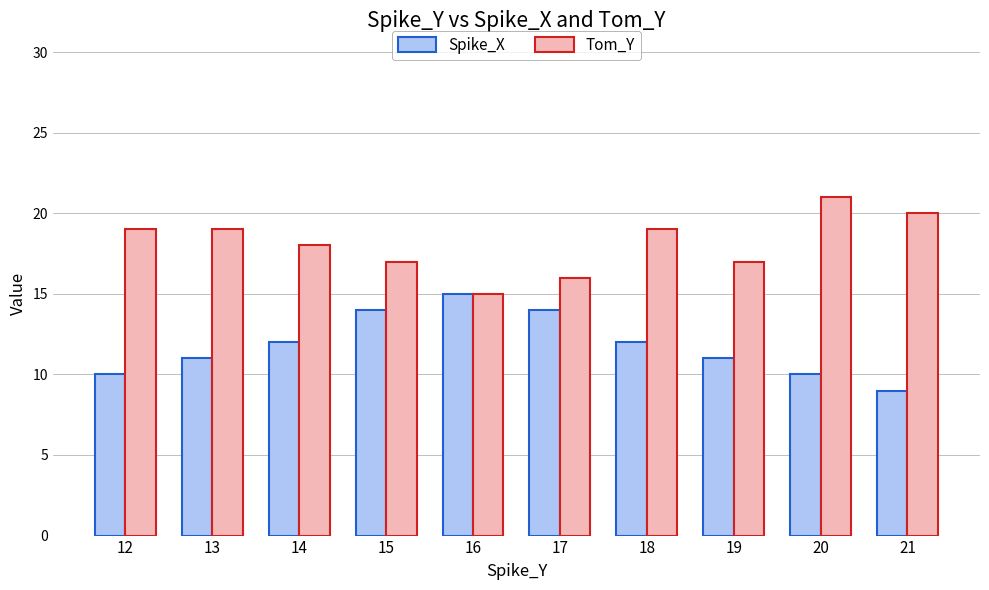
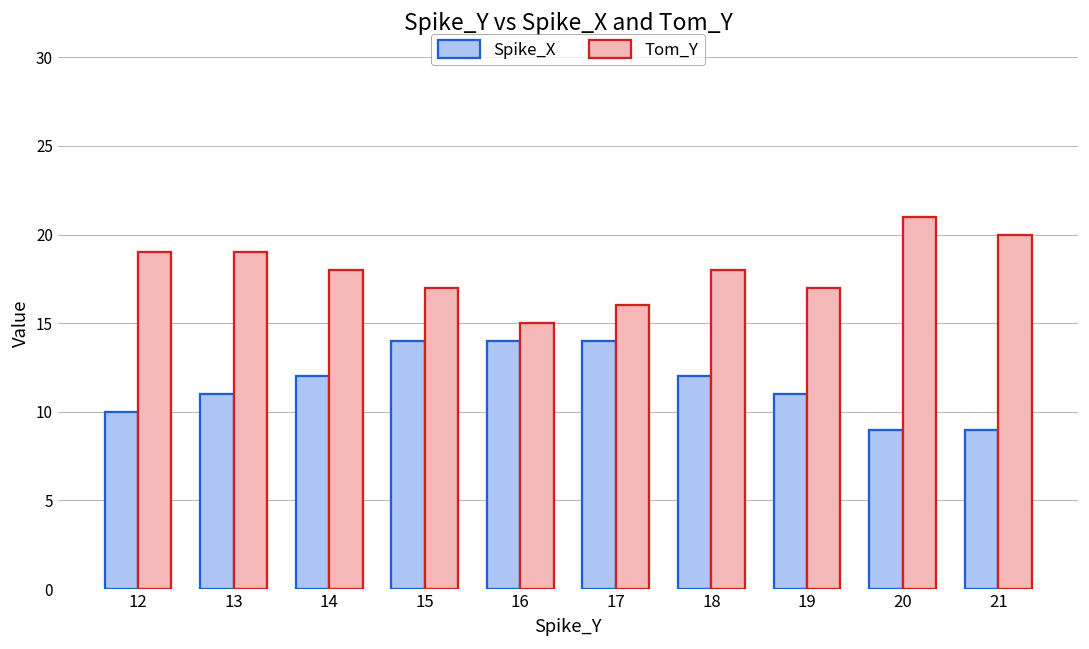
  {
    "Spike_X": {
      "12": 10,
      "13": 11,
      "14": 12,
      "15": 14,
-     "16": 15,
+     "16": 14,
      "17": 14,
      "18": 12,
      "19": 11,
-     "20": 10,
+     "20": 9,
      "21": 9
    },
    "Tom_Y": {
      "12": 19,
      "13": 19,
      "14": 18,
      "15": 17,
      "16": 15,
      "17": 16,
-     "18": 19,
+     "18": 18,
      "19": 17,
      "20": 21,
      "21": 20
    }
  }
